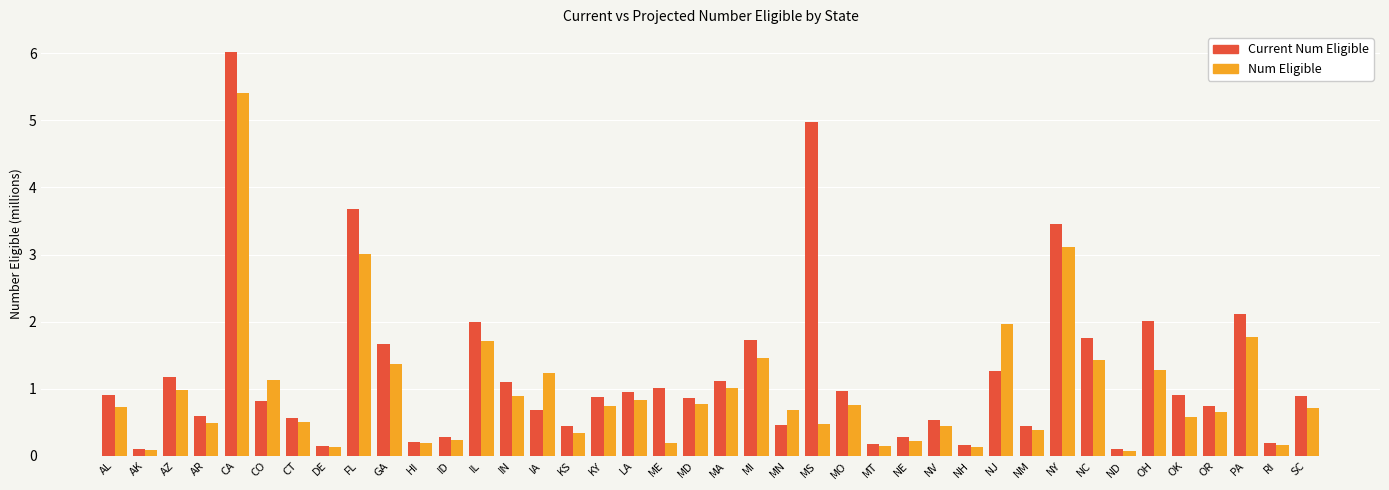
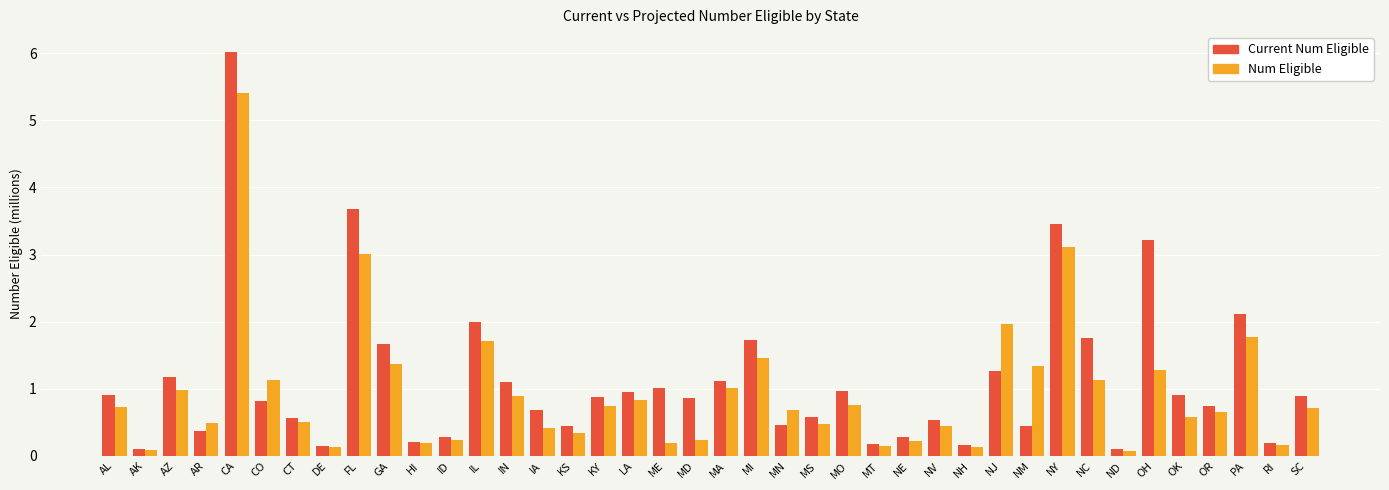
  {
    "Current Num Eligible": {
      "AL": 0.9,
      "AK": 0.1,
      "AZ": 1.2,
-     "AR": 0.6,
+     "AR": 0.4,
      "CA": 6.0,
      "CO": 0.8,
      "CT": 0.6,
      "DE": 0.2,
      "FL": 3.7,
      "GA": 1.7,
      "HI": 0.2,
      "ID": 0.3,
      "IL": 2.0,
      "IN": 1.1,
      "IA": 0.7,
      "KS": 0.4,
      "KY": 0.9,
      "LA": 0.9,
      "ME": 1.0,
      "MD": 0.9,
      "MA": 1.1,
      "MI": 1.7,
      "MN": 0.5,
-     "MS": 5.0,
+     "MS": 0.6,
      "MO": 1.0,
      "MT": 0.2,
      "NE": 0.3,
      "NV": 0.5,
      "NH": 0.2,
      "NJ": 1.3,
      "NM": 0.4,
      "NY": 3.4,
      "NC": 1.8,
      "ND": 0.1,
-     "OH": 2.0,
+     "OH": 3.2,
      "OK": 0.9,
      "OR": 0.7,
      "PA": 2.1,
      "RI": 0.2,
      "SC": 0.9
    },
    "Num Eligible": {
      "AL": 0.7,
      "AK": 0.1,
      "AZ": 1.0,
      "AR": 0.5,
      "CA": 5.4,
      "CO": 1.1,
      "CT": 0.5,
      "DE": 0.1,
      "FL": 3.0,
      "GA": 1.4,
      "HI": 0.2,
      "ID": 0.2,
      "IL": 1.7,
      "IN": 0.9,
-     "IA": 1.2,
+     "IA": 0.4,
      "KS": 0.3,
      "KY": 0.7,
      "LA": 0.8,
      "ME": 0.2,
-     "MD": 0.8,
+     "MD": 0.2,
      "MA": 1.0,
      "MI": 1.5,
      "MN": 0.7,
      "MS": 0.5,
      "MO": 0.8,
      "MT": 0.1,
      "NE": 0.2,
      "NV": 0.4,
      "NH": 0.1,
      "NJ": 2.0,
-     "NM": 0.4,
+     "NM": 1.3,
      "NY": 3.1,
-     "NC": 1.4,
+     "NC": 1.1,
      "ND": 0.1,
      "OH": 1.3,
      "OK": 0.6,
      "OR": 0.7,
      "PA": 1.8,
      "RI": 0.2,
      "SC": 0.7
    }
  }
